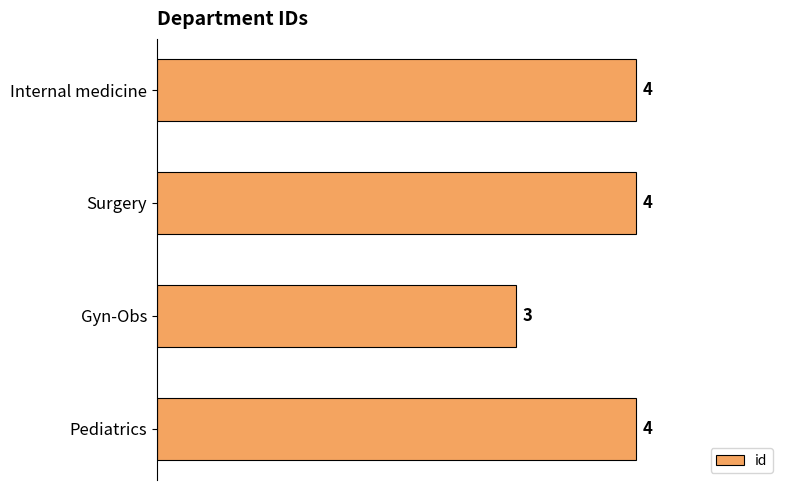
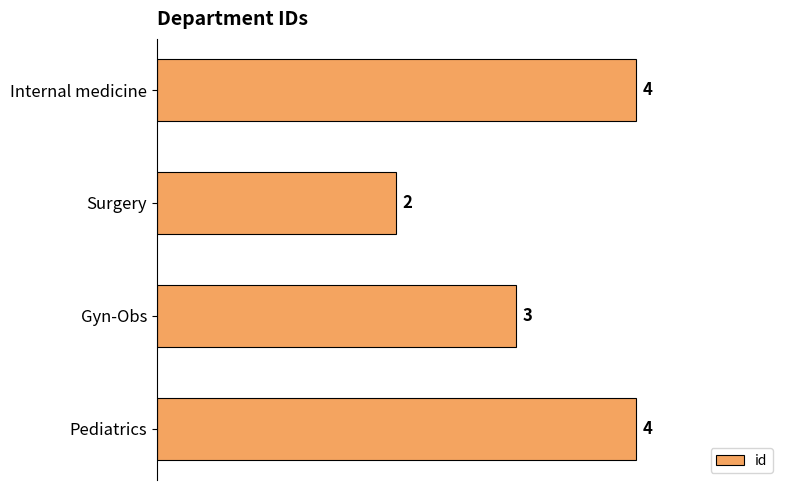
  {
    "Internal medicine": 4,
-   "Surgery": 4,
+   "Surgery": 2,
    "Gyn-Obs": 3,
    "Pediatrics": 4
  }
